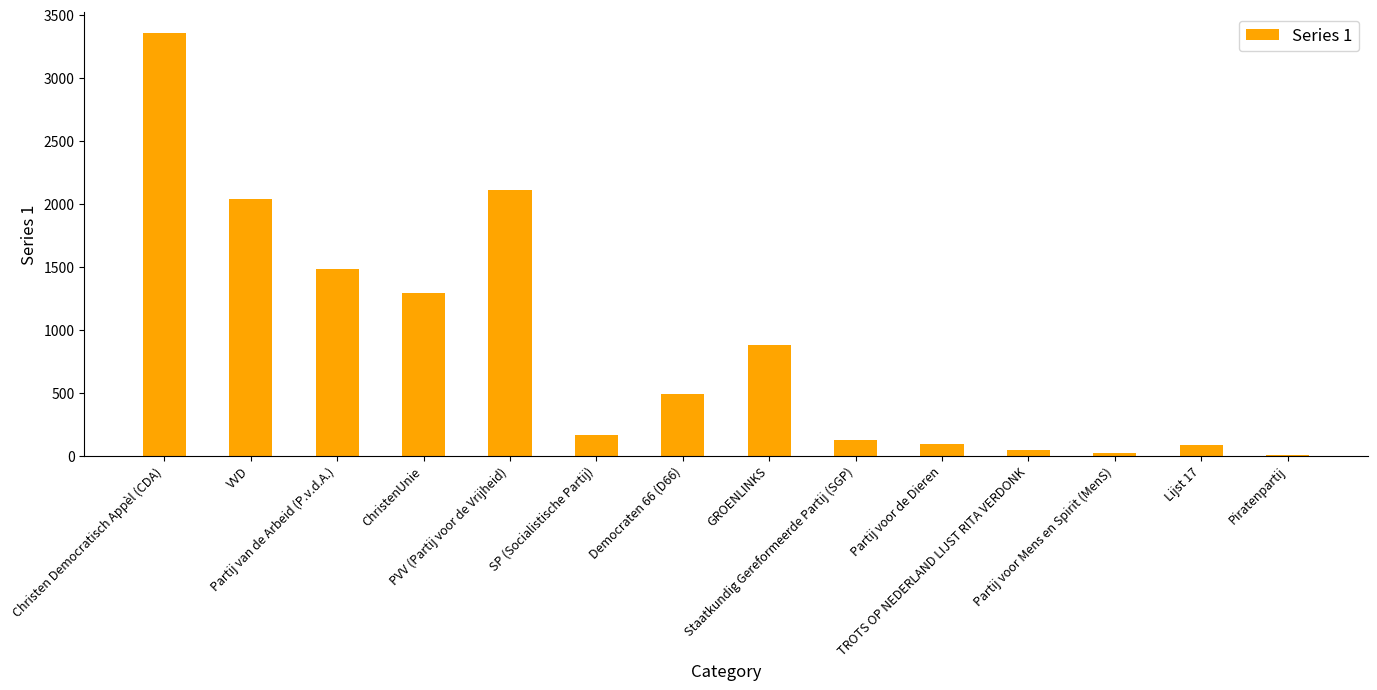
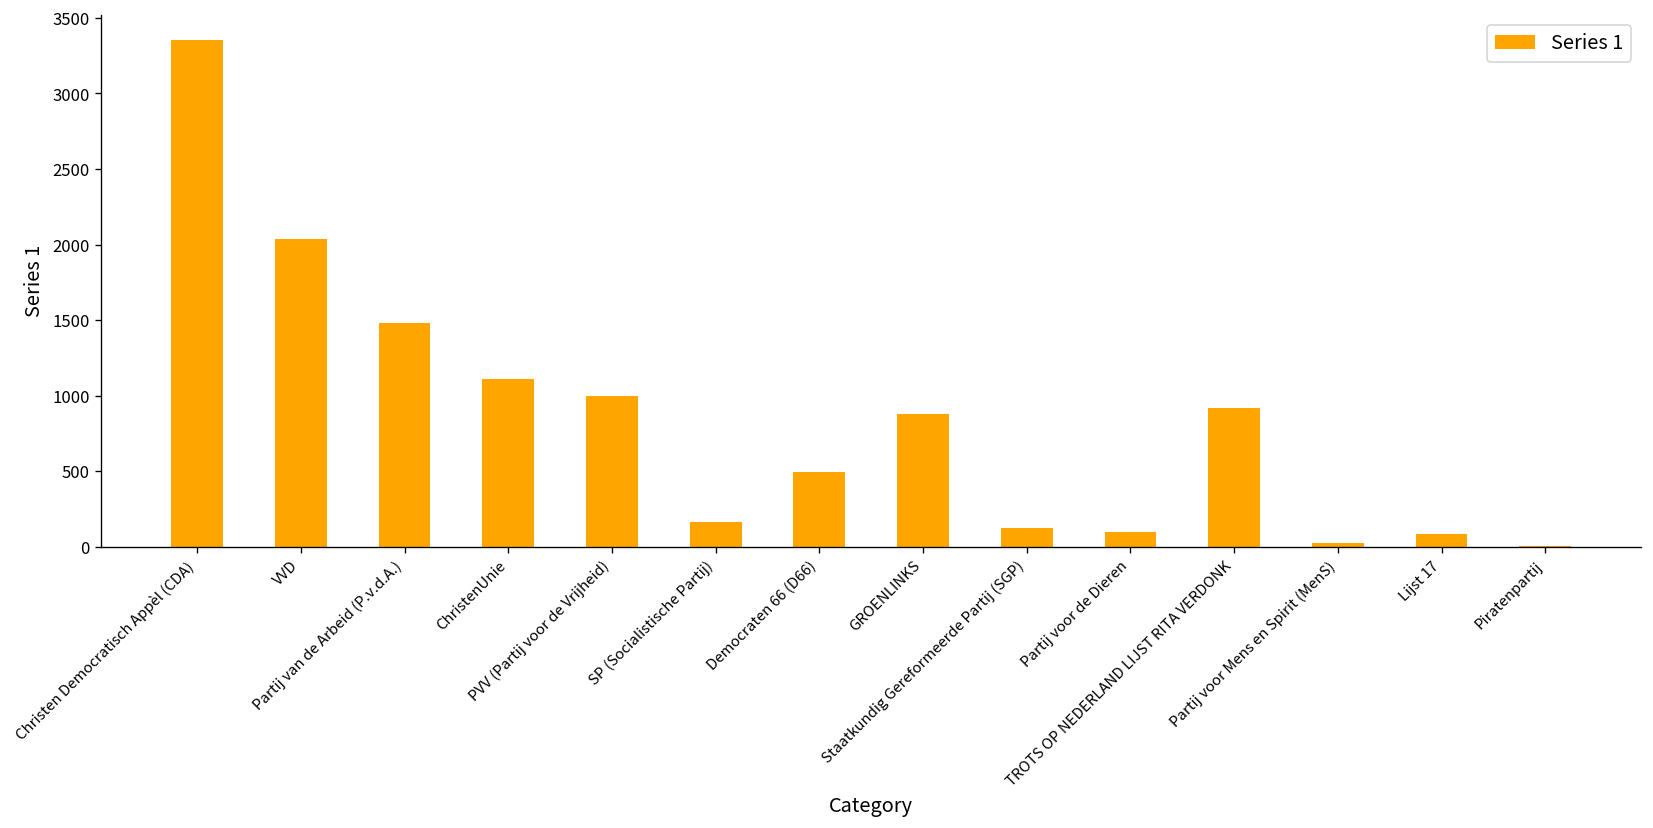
  {
    "Christen Democratisch Appèl (CDA)": 3350,
    "VVD": 2040,
    "Partij van de Arbeid (P.v.d.A.)": 1480,
-   "ChristenUnie": 1290,
-   "PVV (Partij voor de Vrijheid)": 2110,
+   "ChristenUnie": 1110,
+   "PVV (Partij voor de Vrijheid)": 1000,
    "SP (Socialistische Partij)": 160,
    "Democraten 66 (D66)": 490,
    "GROENLINKS": 880,
    "Staatkundig Gereformeerde Partij (SGP)": 120,
    "Partij voor de Dieren": 90,
-   "TROTS OP NEDERLAND LIJST RITA VERDONK": 50,
+   "TROTS OP NEDERLAND LIJST RITA VERDONK": 920,
    "Partij voor Mens en Spirit (MenS)": 20,
    "Lijst 17": 90
  }
